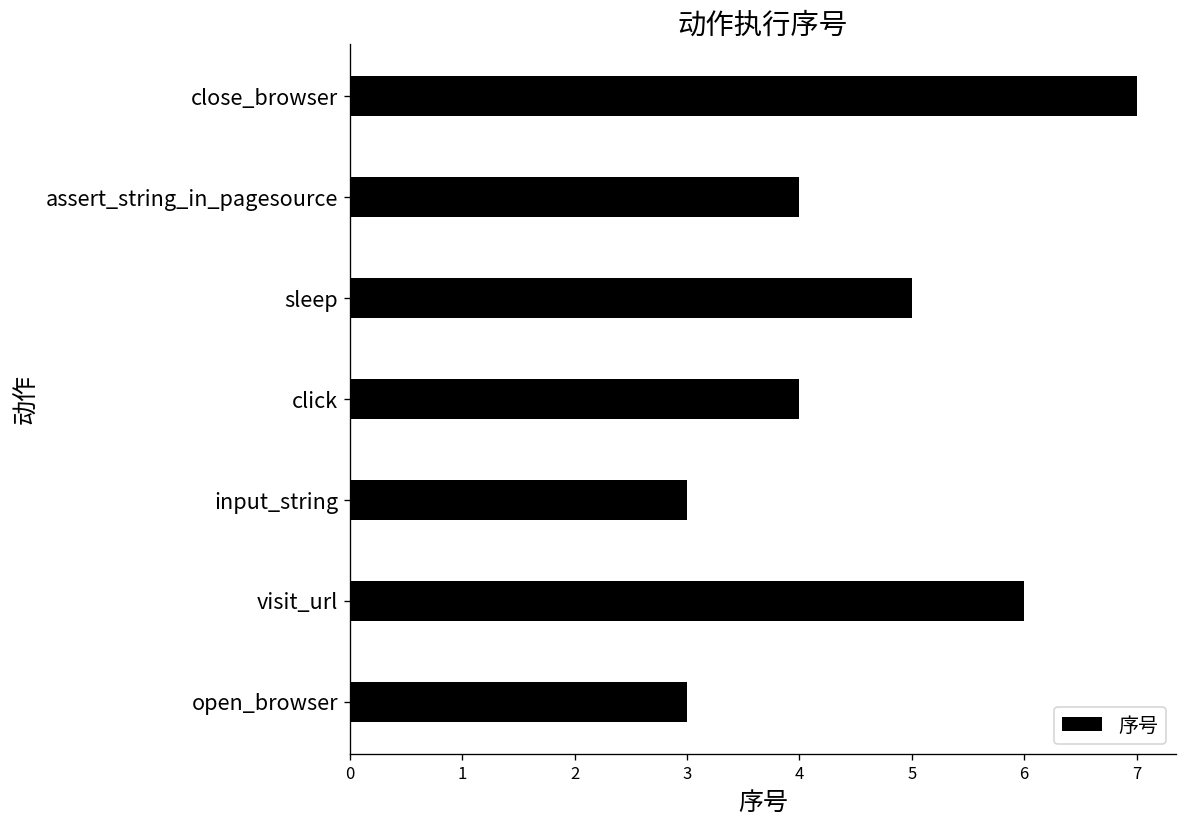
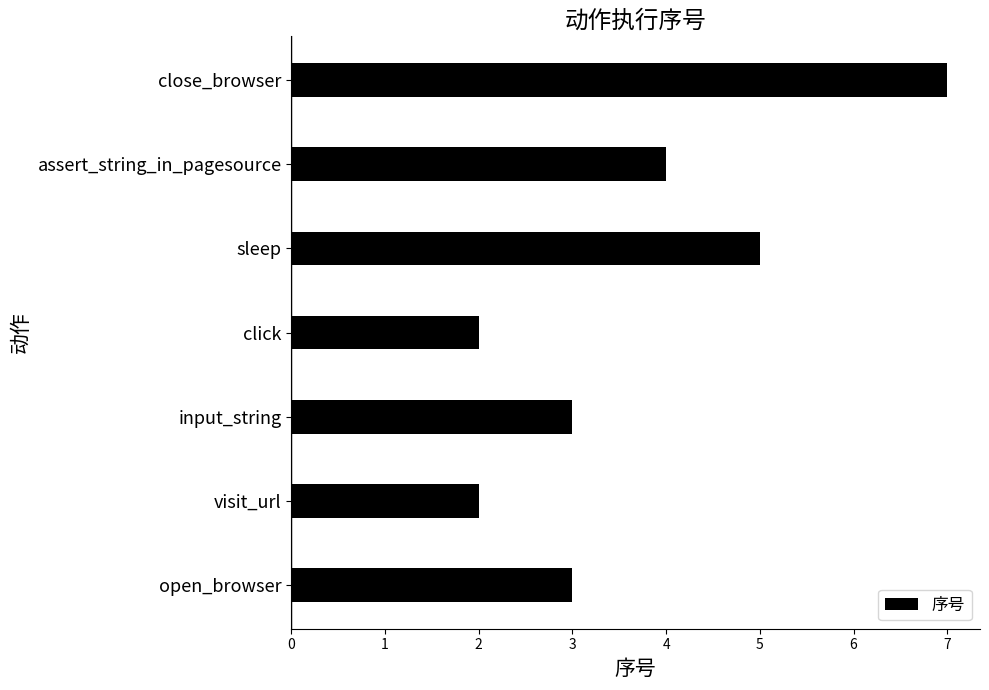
  {
    "close_browser": 7,
    "assert_string_in_pagesource": 4,
    "sleep": 5,
-   "click": 4,
+   "click": 2,
    "input_string": 3,
-   "visit_url": 6,
+   "visit_url": 2,
    "open_browser": 3
  }
